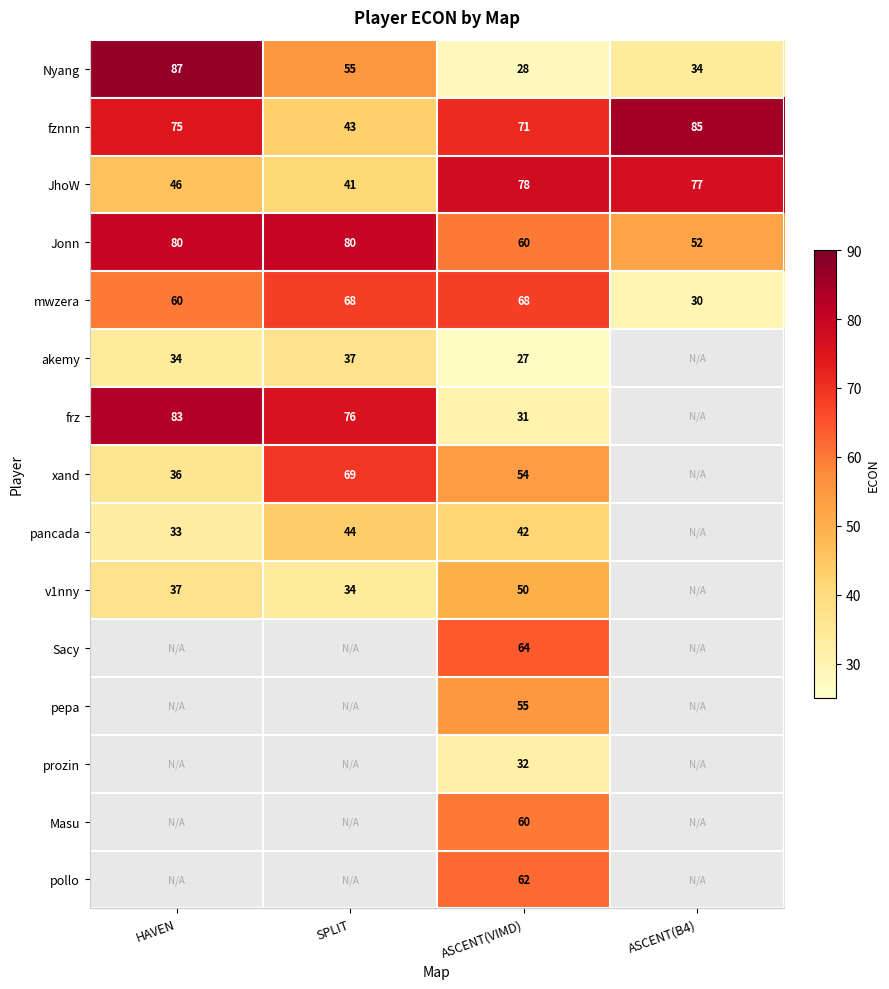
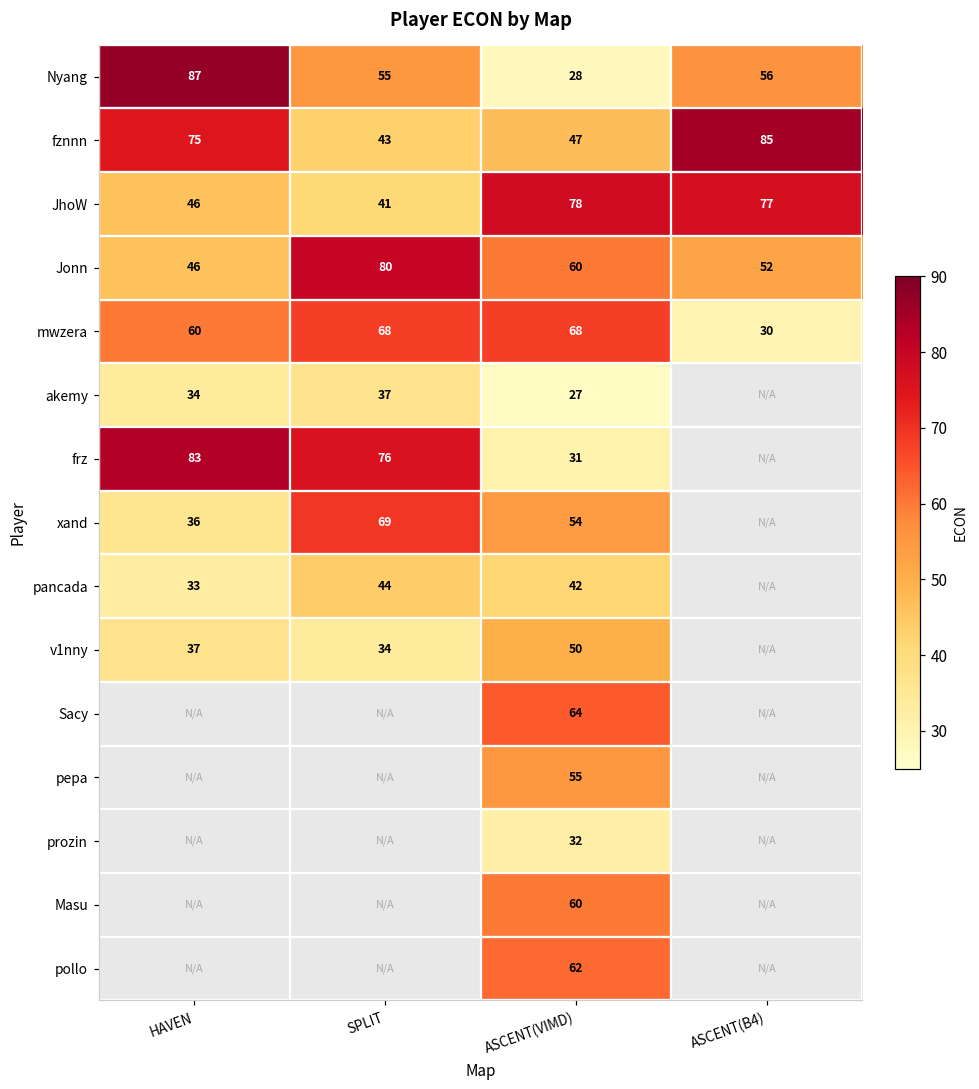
  {
    "Nyang": {
      "HAVEN": 87,
      "SPLIT": 55,
      "ASCENT(VIMD)": 28,
-     "ASCENT(B4)": 34
+     "ASCENT(B4)": 56
    },
    "fznnn": {
      "HAVEN": 75,
      "SPLIT": 43,
-     "ASCENT(VIMD)": 71,
+     "ASCENT(VIMD)": 47,
      "ASCENT(B4)": 85
    },
    "JhoW": {
      "HAVEN": 46,
      "SPLIT": 41,
      "ASCENT(VIMD)": 78,
      "ASCENT(B4)": 77
    },
    "Jonn": {
-     "HAVEN": 80,
+     "HAVEN": 46,
      "SPLIT": 80,
      "ASCENT(VIMD)": 60,
      "ASCENT(B4)": 52
    },
    "mwzera": {
      "HAVEN": 60,
      "SPLIT": 68,
      "ASCENT(VIMD)": 68,
      "ASCENT(B4)": 30
    },
    "akemy": {
      "HAVEN": 34,
      "SPLIT": 37,
      "ASCENT(VIMD)": 27
    },
    "frz": {
      "HAVEN": 83,
      "SPLIT": 76,
      "ASCENT(VIMD)": 31
    },
    "xand": {
      "HAVEN": 36,
      "SPLIT": 69,
      "ASCENT(VIMD)": 54
    },
    "pancada": {
      "HAVEN": 33,
      "SPLIT": 44,
      "ASCENT(VIMD)": 42
    },
    "v1nny": {
      "HAVEN": 37,
      "SPLIT": 34,
      "ASCENT(VIMD)": 50
    },
    "Sacy": {
      "ASCENT(VIMD)": 64
    },
    "pepa": {
      "ASCENT(VIMD)": 55
    },
    "prozin": {
      "ASCENT(VIMD)": 32
    },
    "Masu": {
      "ASCENT(VIMD)": 60
    },
    "pollo": {
      "ASCENT(VIMD)": 62
    }
  }
